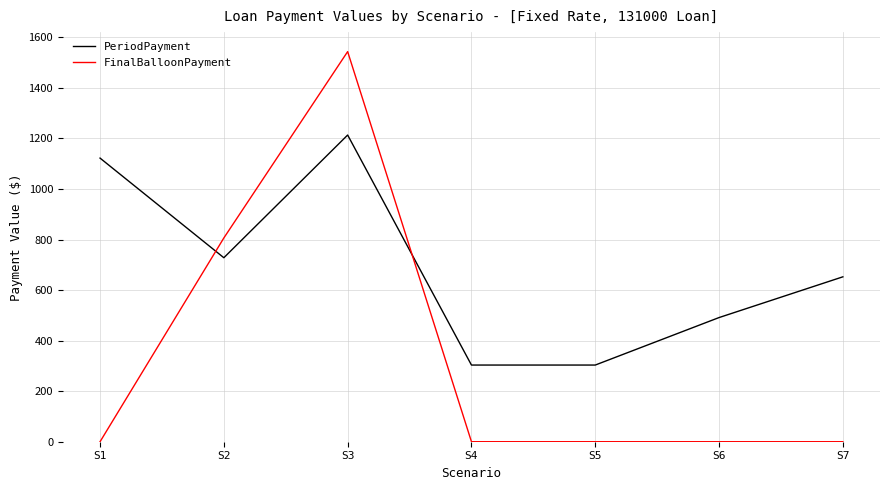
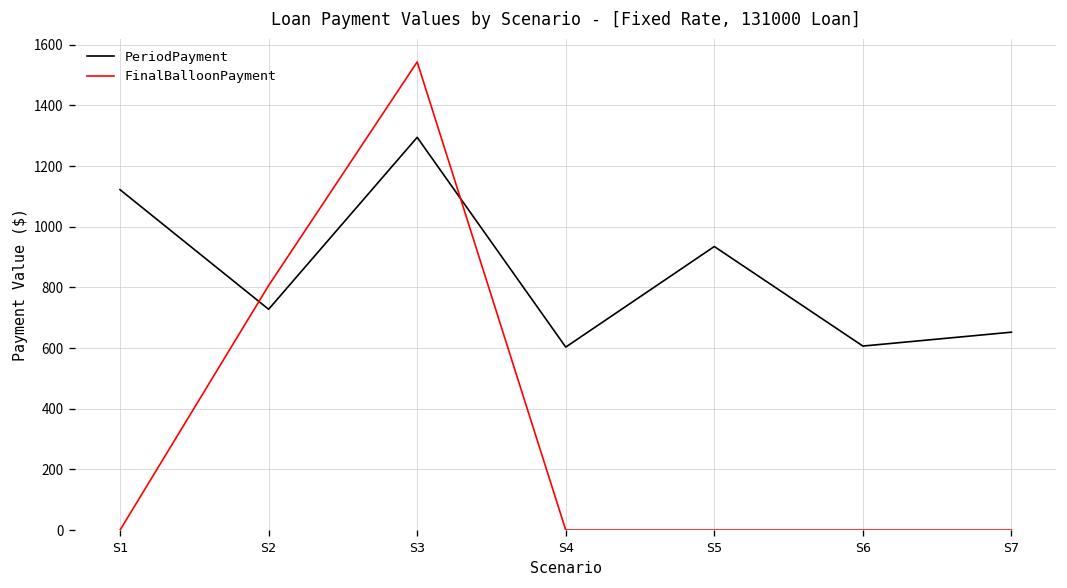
  {
    "PeriodPayment": {
      "S1": 1120,
      "S2": 730,
-     "S3": 1210,
-     "S4": 300,
-     "S5": 300,
-     "S6": 490,
+     "S3": 1290,
+     "S4": 600,
+     "S5": 930,
+     "S6": 610,
      "S7": 650
    },
    "FinalBalloonPayment": {
      "S1": 0,
      "S2": 810,
      "S3": 1540,
      "S4": 0,
      "S5": 0,
      "S6": 0,
      "S7": 0
    }
  }
